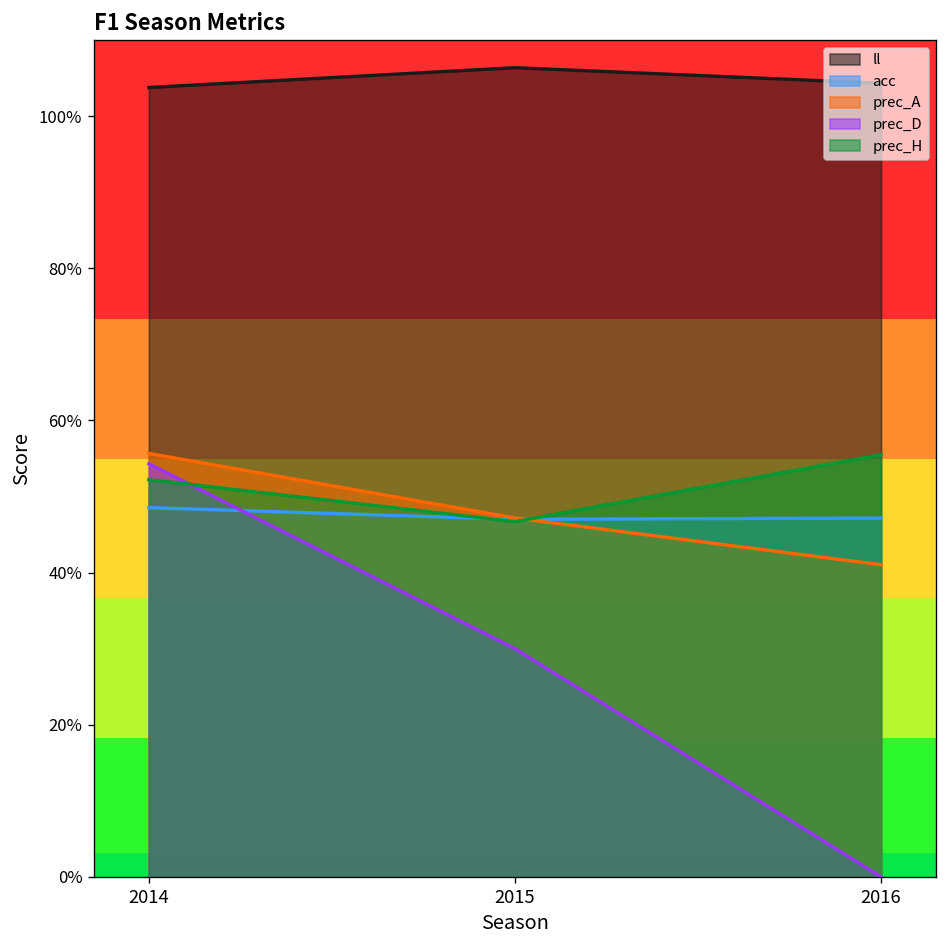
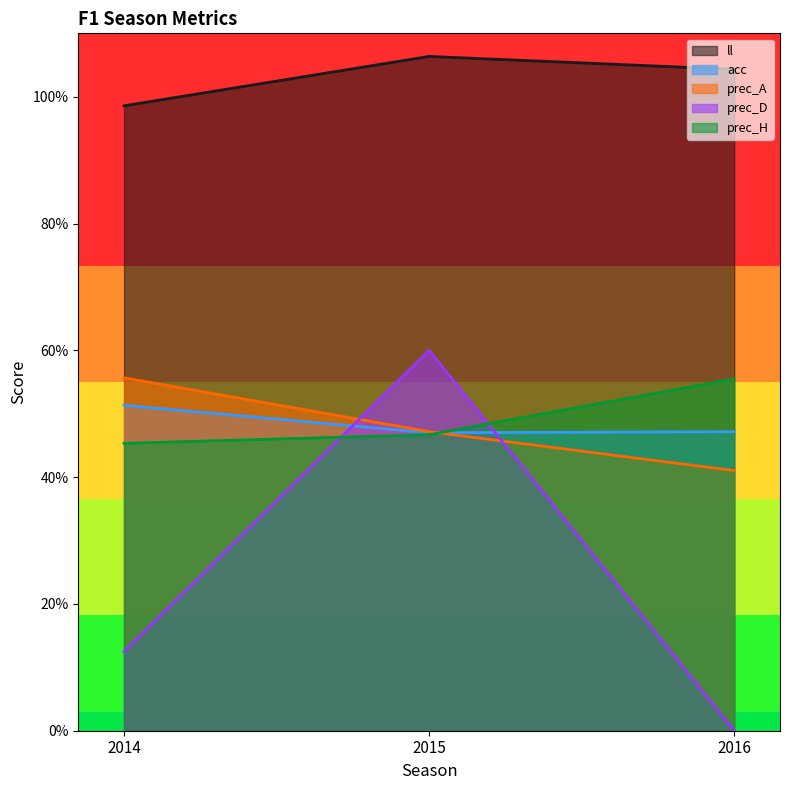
  {
    "ll": {
-     "2014": "104%",
+     "2014": "99%",
      "2015": "106%"
    },
    "acc": {
-     "2014": "49%",
+     "2014": "51%",
      "2016": "47%"
    },
    "prec_A": {
      "2014": "56%",
      "2016": "41%"
    },
    "prec_D": {
-     "2014": "54%",
-     "2015": "30%"
+     "2014": "13%",
+     "2015": "60%"
    },
    "prec_H": {
-     "2014": "52%",
+     "2014": "45%",
      "2016": "55%"
    }
  }
